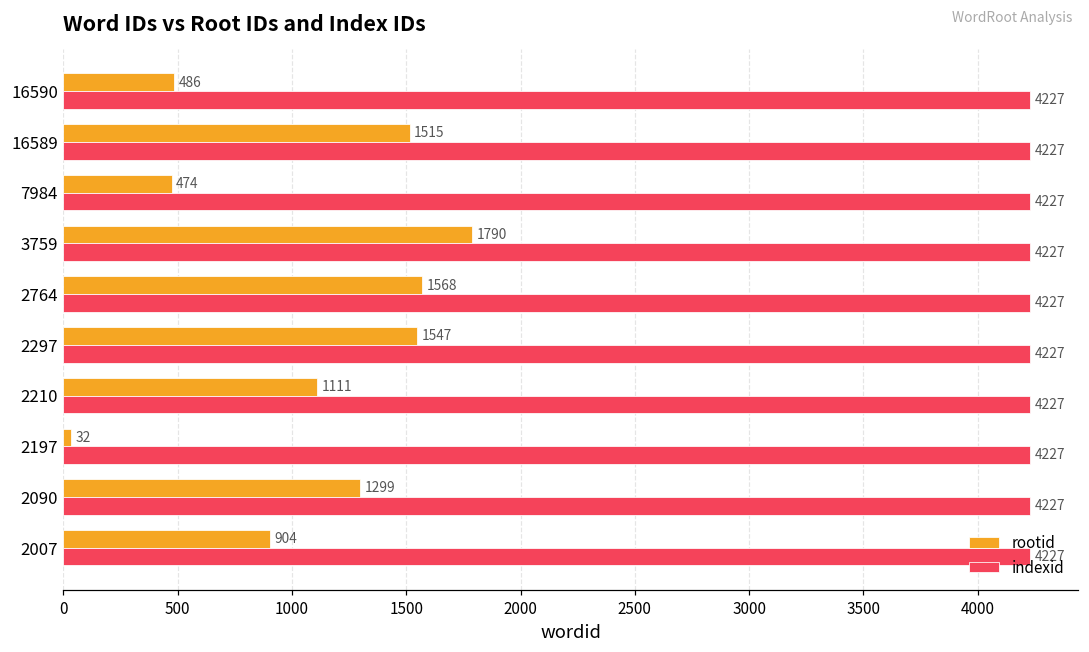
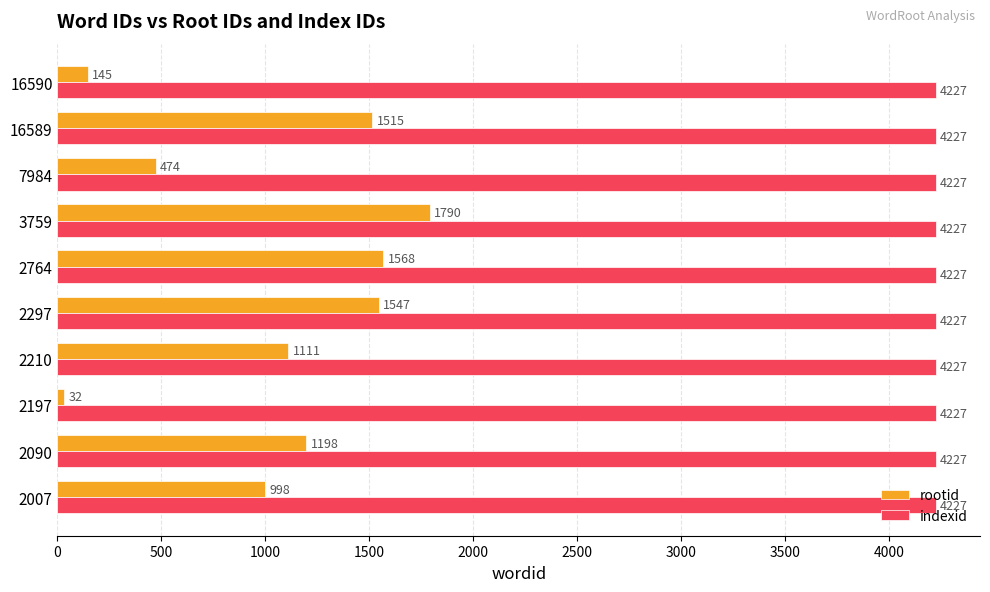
  {
    "rootid": {
-     "16590": 486,
+     "16590": 145,
      "16589": 1515,
      "7984": 474,
      "3759": 1790,
      "2764": 1568,
      "2297": 1547,
      "2210": 1111,
      "2197": 32,
-     "2090": 1299,
-     "2007": 904
+     "2090": 1198,
+     "2007": 998
    },
    "indexid": {
      "16590": 4227,
      "16589": 4227,
      "7984": 4227,
      "3759": 4227,
      "2764": 4227,
      "2297": 4227,
      "2210": 4227,
      "2197": 4227,
      "2090": 4227,
      "2007": 4227
    }
  }
